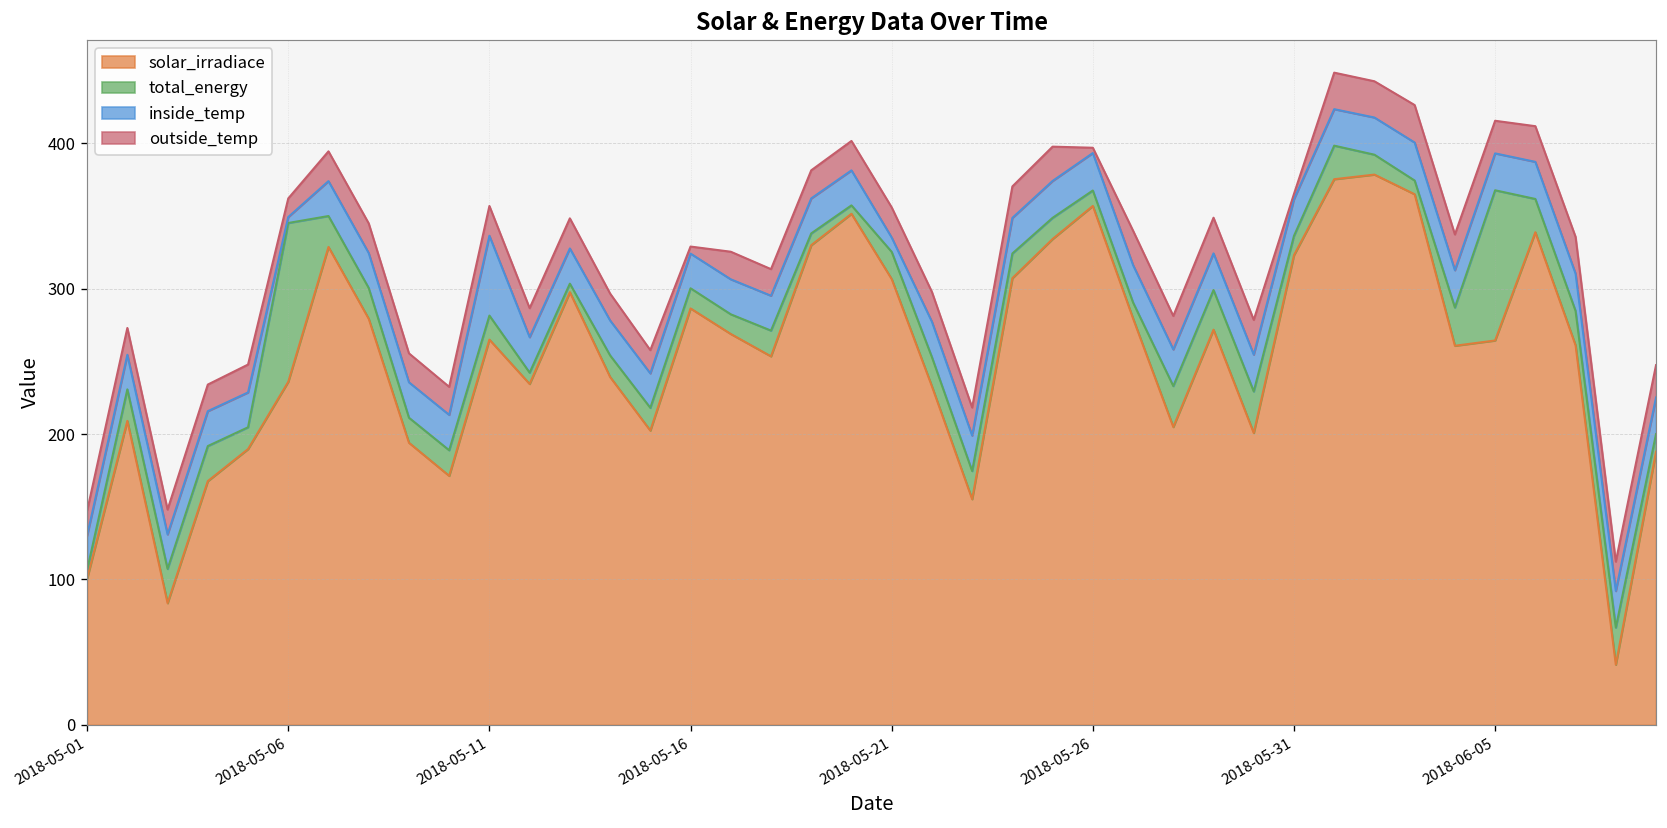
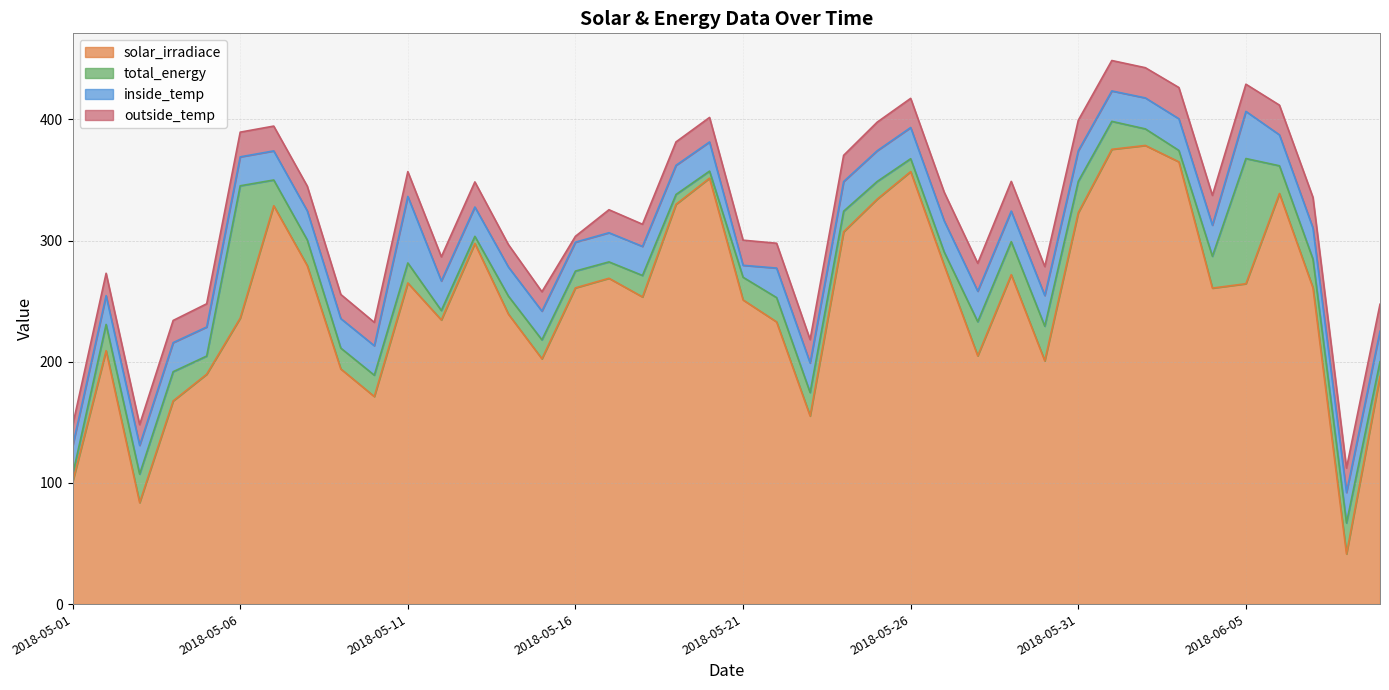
  {
    "solar_irradiace": {
      "2018-05-01": 101,
      "2018-05-06": 236,
      "2018-05-11": 265,
-     "2018-05-16": 286,
-     "2018-05-21": 307,
+     "2018-05-16": 261,
+     "2018-05-21": 251,
      "2018-05-26": 357,
      "2018-05-31": 323,
      "2018-06-05": 264
    },
    "total_energy": {
      "2018-05-01": 6,
      "2018-05-06": 109,
      "2018-05-11": 17,
      "2018-05-16": 14,
      "2018-05-21": 19,
      "2018-05-26": 11,
-     "2018-05-31": 13,
+     "2018-05-31": 26,
      "2018-06-05": 103
    },
    "inside_temp": {
      "2018-05-01": 24,
-     "2018-05-06": 4,
+     "2018-05-06": 24,
      "2018-05-11": 55,
      "2018-05-16": 24,
      "2018-05-21": 10,
      "2018-05-26": 26,
      "2018-05-31": 25,
-     "2018-06-05": 25
+     "2018-06-05": 39
    },
    "outside_temp": {
      "2018-05-01": 17,
-     "2018-05-06": 13,
+     "2018-05-06": 20,
      "2018-05-11": 20,
      "2018-05-16": 5,
      "2018-05-21": 21,
-     "2018-05-26": 4,
-     "2018-05-31": 4,
+     "2018-05-26": 24,
+     "2018-05-31": 25,
      "2018-06-05": 22
    }
  }
